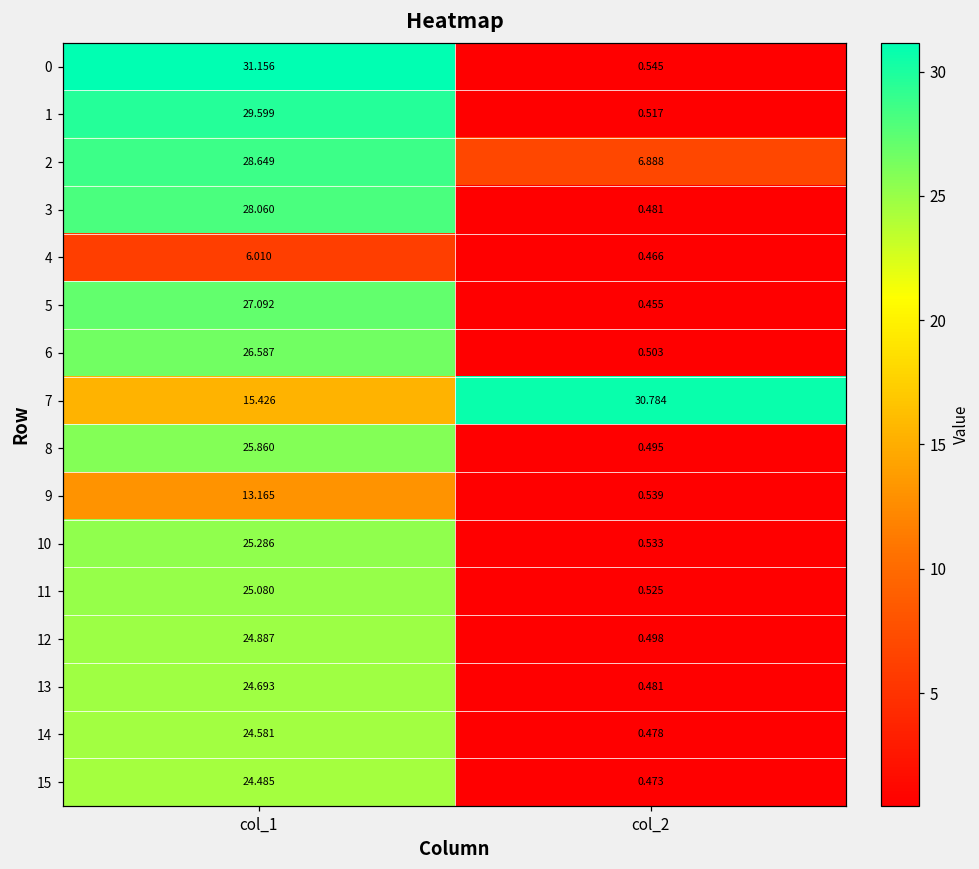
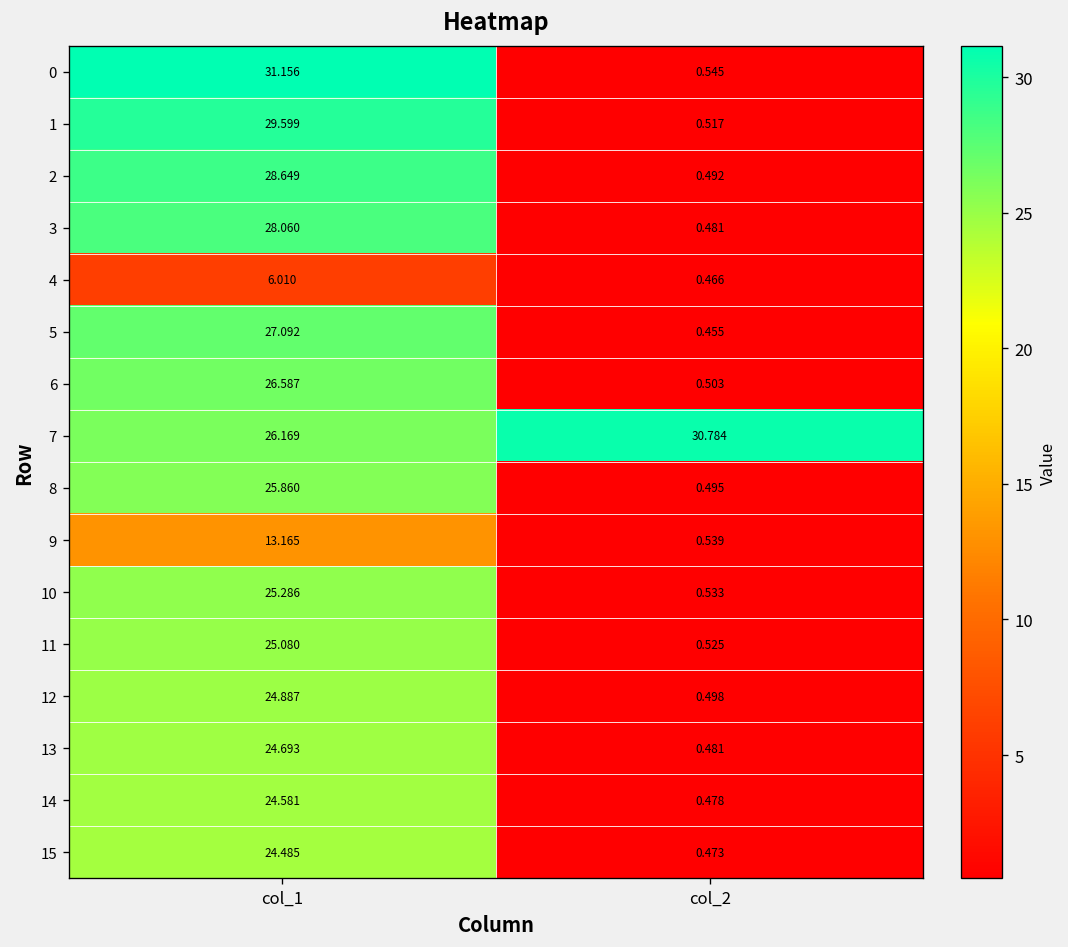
  {
    "0": {
      "col_1": 31.156,
      "col_2": 0.545
    },
    "1": {
      "col_1": 29.599,
      "col_2": 0.517
    },
    "2": {
      "col_1": 28.649,
-     "col_2": 6.888
+     "col_2": 0.492
    },
    "3": {
      "col_1": 28.060,
      "col_2": 0.481
    },
    "4": {
      "col_1": 6.010,
      "col_2": 0.466
    },
    "5": {
      "col_1": 27.092,
      "col_2": 0.455
    },
    "6": {
      "col_1": 26.587,
      "col_2": 0.503
    },
    "7": {
-     "col_1": 15.426,
+     "col_1": 26.169,
      "col_2": 30.784
    },
    "8": {
      "col_1": 25.860,
      "col_2": 0.495
    },
    "9": {
      "col_1": 13.165,
      "col_2": 0.539
    },
    "10": {
      "col_1": 25.286,
      "col_2": 0.533
    },
    "11": {
      "col_1": 25.080,
      "col_2": 0.525
    },
    "12": {
      "col_1": 24.887,
      "col_2": 0.498
    },
    "13": {
      "col_1": 24.693,
      "col_2": 0.481
    },
    "14": {
      "col_1": 24.581,
      "col_2": 0.478
    },
    "15": {
      "col_1": 24.485,
      "col_2": 0.473
    }
  }
